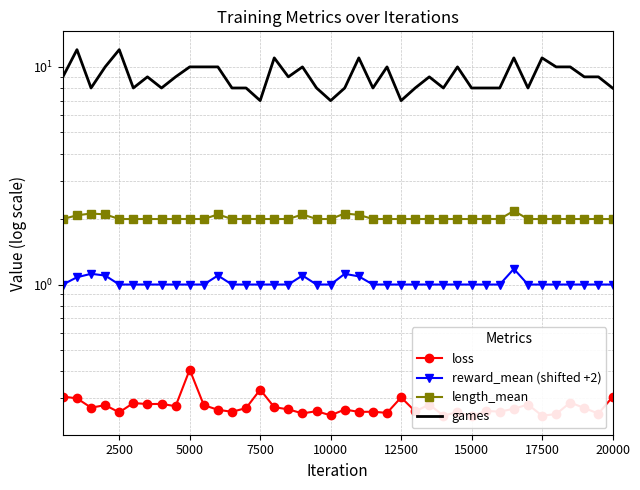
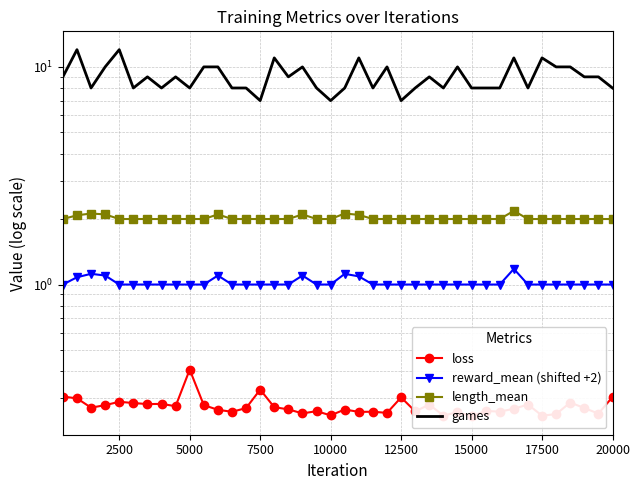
  {
    "loss": {
-     "2500": 0.26,
+     "2500": 0.29,
      "5000": 0.41,
      "7500": 0.33,
      "10000": 0.25,
      "12500": 0.30,
      "20000": 0.30
    },
    "reward_mean (shifted +2)": {
      "2500": 1.0,
      "5000": 1.0,
      "7500": 1.0,
      "10000": 1.0,
      "12500": 1.0,
      "15000": 1.0,
      "17500": 1.0,
      "20000": 1.0
    },
    "length_mean": {
      "2500": 2.0,
      "5000": 2.0,
      "7500": 2.0,
      "10000": 2.0,
      "12500": 2.0,
      "15000": 2.0,
      "17500": 2.0,
      "20000": 2.0
    },
    "games": {
      "2500": 12,
-     "5000": 10,
+     "5000": 8,
      "7500": 7,
      "10000": 7,
      "12500": 7,
      "15000": 8,
      "17500": 11,
      "20000": 8
    }
  }
